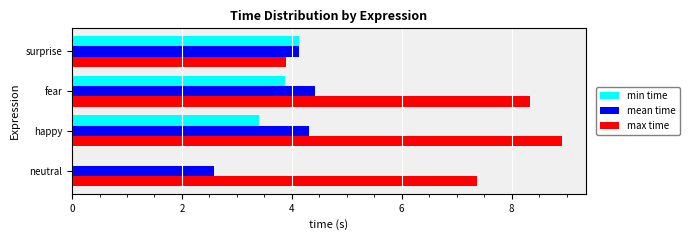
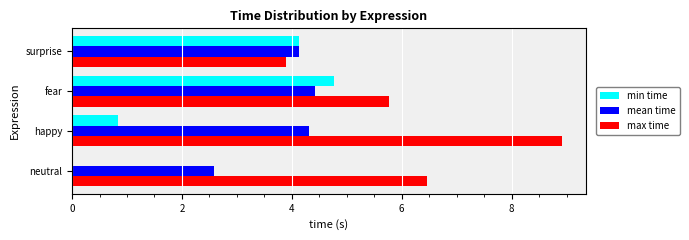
  {
    "min time": {
      "surprise": 4.1,
-     "fear": 3.9,
-     "happy": 3.4,
+     "fear": 4.8,
+     "happy": 0.8,
      "neutral": 0.0
    },
    "mean time": {
      "surprise": 4.1,
      "fear": 4.4,
      "happy": 4.3,
      "neutral": 2.6
    },
    "max time": {
      "surprise": 3.9,
-     "fear": 8.3,
+     "fear": 5.8,
      "happy": 8.9,
-     "neutral": 7.4
+     "neutral": 6.5
    }
  }
